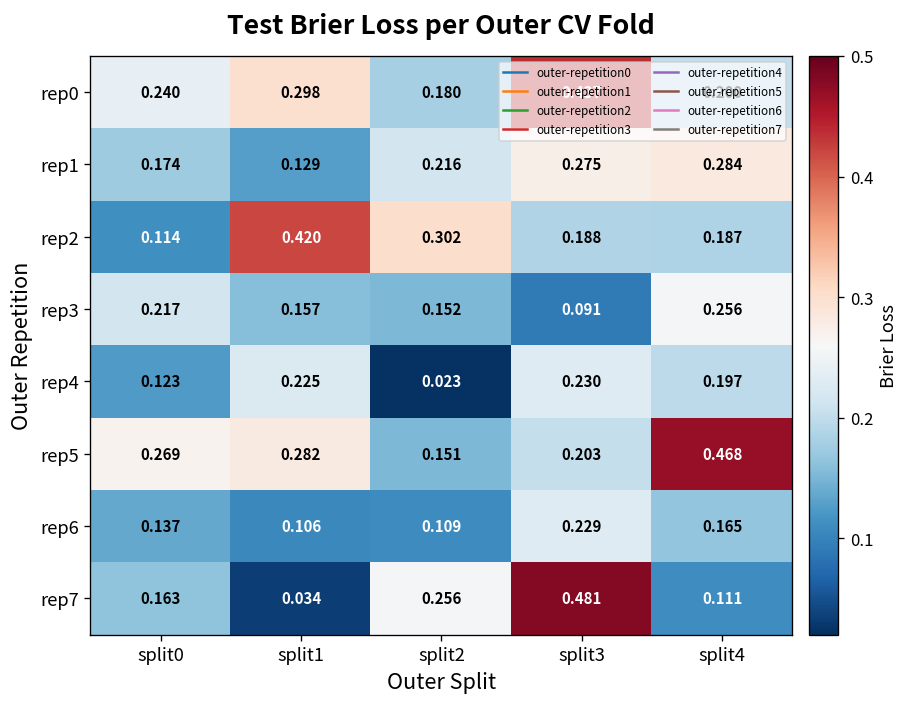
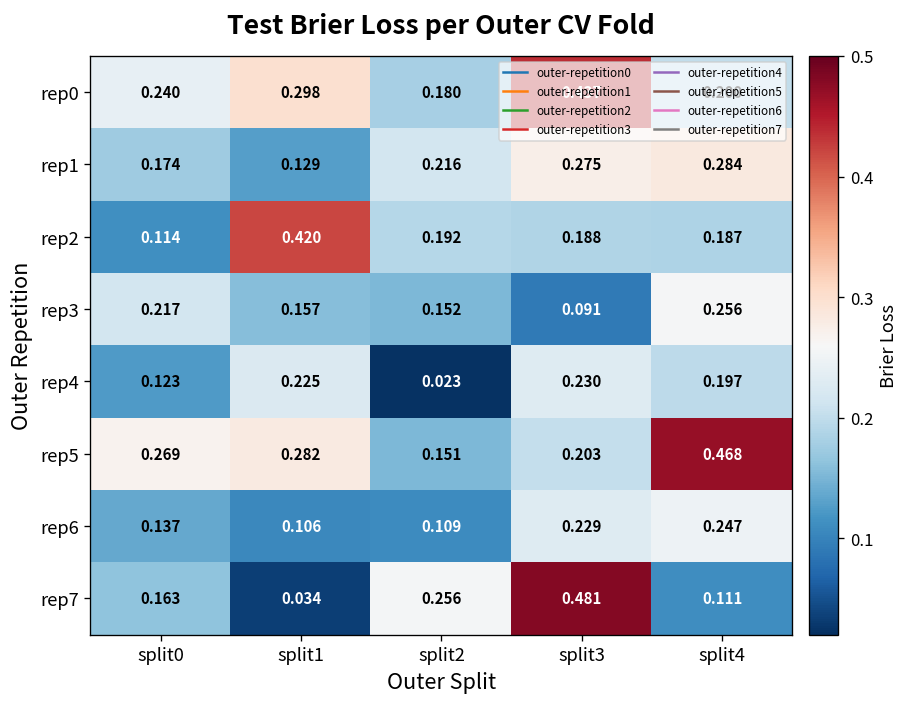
  {
    "rep0": {
      "split0": 0.240,
      "split1": 0.298,
      "split2": 0.180
    },
    "rep1": {
      "split0": 0.174,
      "split1": 0.129,
      "split2": 0.216,
      "split3": 0.275,
      "split4": 0.284
    },
    "rep2": {
      "split0": 0.114,
      "split1": 0.420,
-     "split2": 0.302,
+     "split2": 0.192,
      "split3": 0.188,
      "split4": 0.187
    },
    "rep3": {
      "split0": 0.217,
      "split1": 0.157,
      "split2": 0.152,
      "split3": 0.091,
      "split4": 0.256
    },
    "rep4": {
      "split0": 0.123,
      "split1": 0.225,
      "split2": 0.023,
      "split3": 0.230,
      "split4": 0.197
    },
    "rep5": {
      "split0": 0.269,
      "split1": 0.282,
      "split2": 0.151,
      "split3": 0.203,
      "split4": 0.468
    },
    "rep6": {
      "split0": 0.137,
      "split1": 0.106,
      "split2": 0.109,
      "split3": 0.229,
-     "split4": 0.165
+     "split4": 0.247
    },
    "rep7": {
      "split0": 0.163,
      "split1": 0.034,
      "split2": 0.256,
      "split3": 0.481,
      "split4": 0.111
    }
  }
